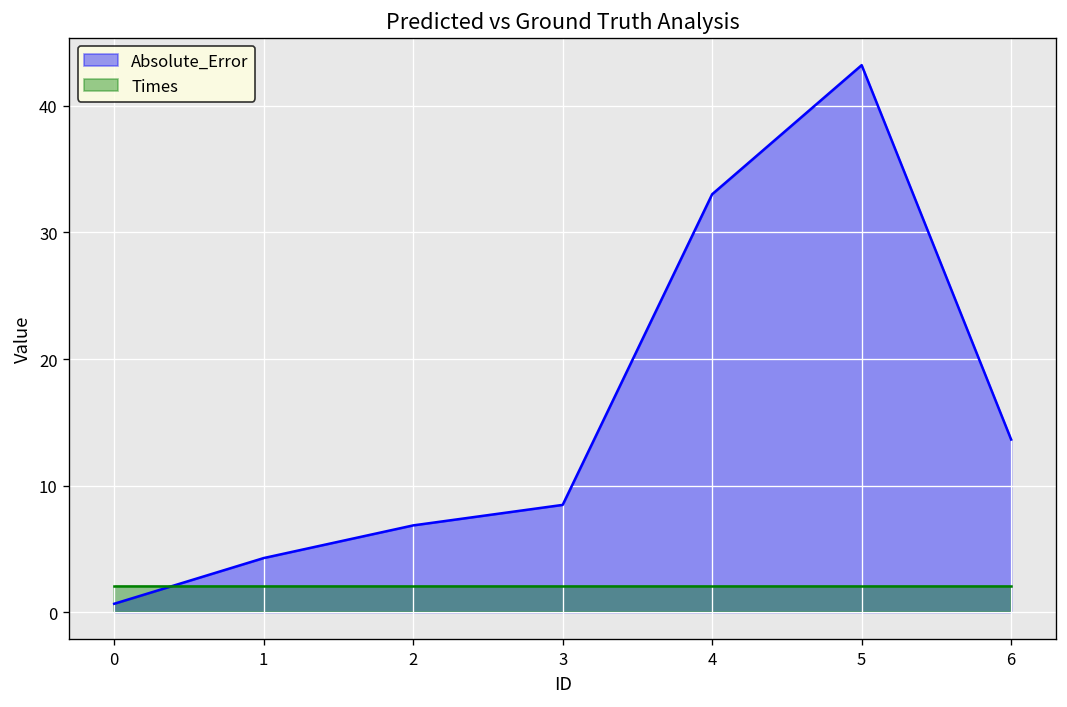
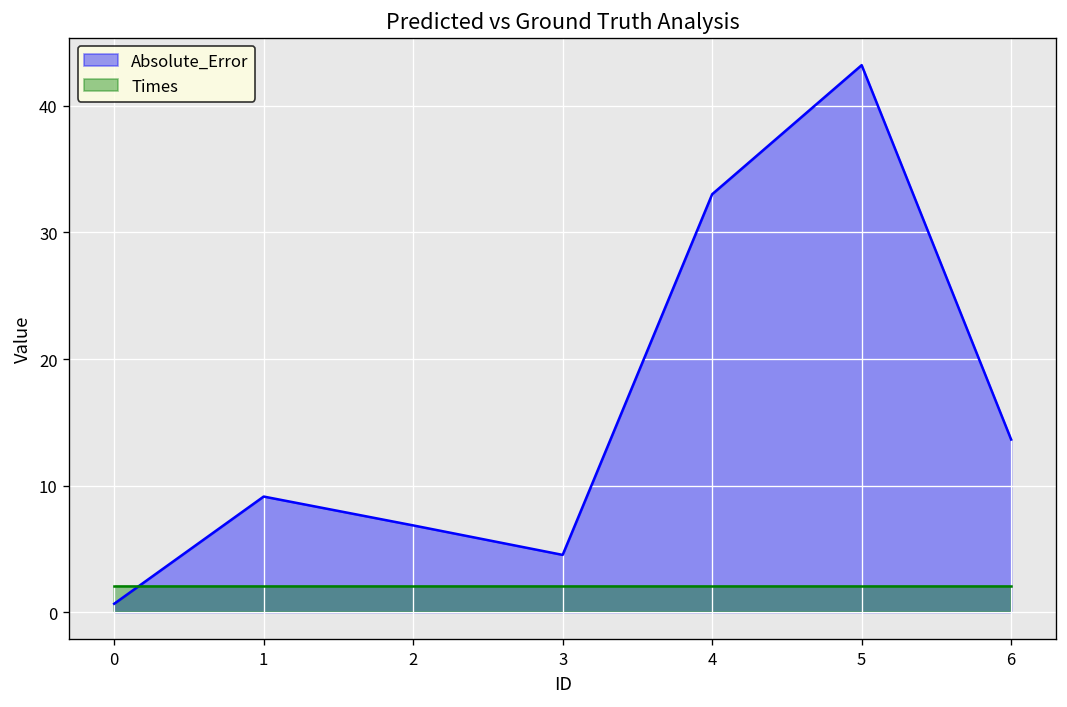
  {
    "Absolute_Error": {
      "0": 0.7,
-     "1": 4.3,
+     "1": 9.1,
      "2": 6.9,
-     "3": 8.5,
+     "3": 4.5,
      "4": 33.0,
      "5": 43.2,
      "6": 13.6
    },
    "Times": {
      "0": 2.1,
      "1": 2.1,
      "2": 2.1,
      "3": 2.1,
      "4": 2.1,
      "5": 2.1,
      "6": 2.1
    }
  }
